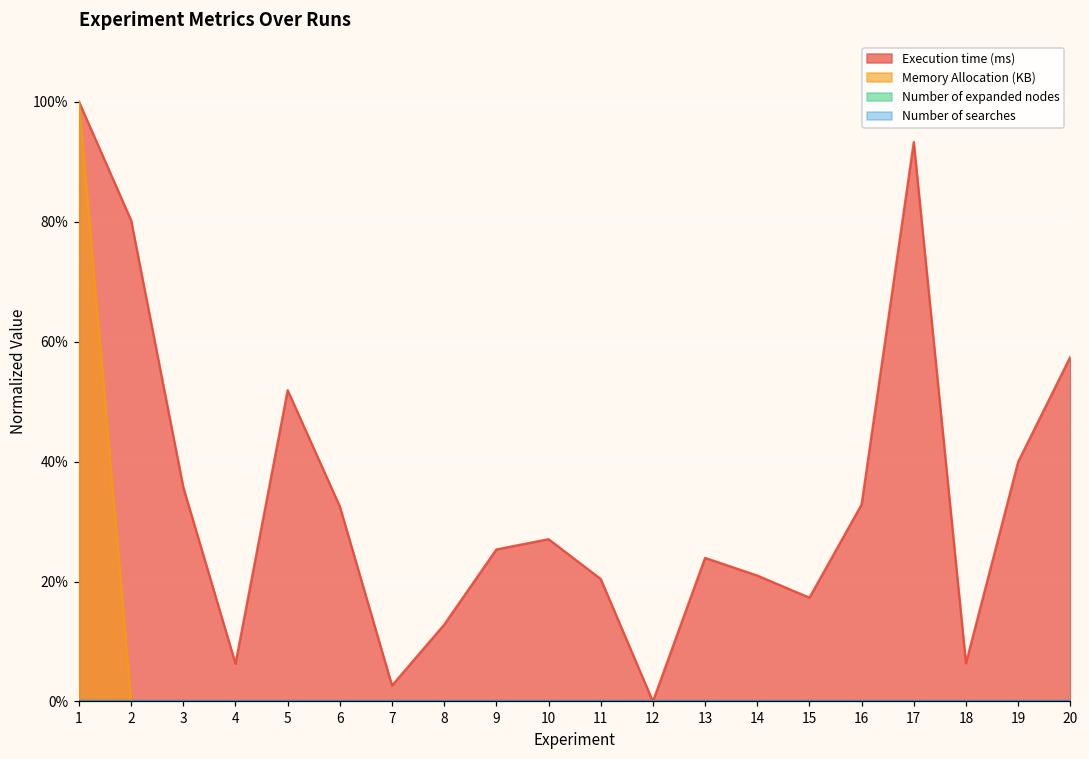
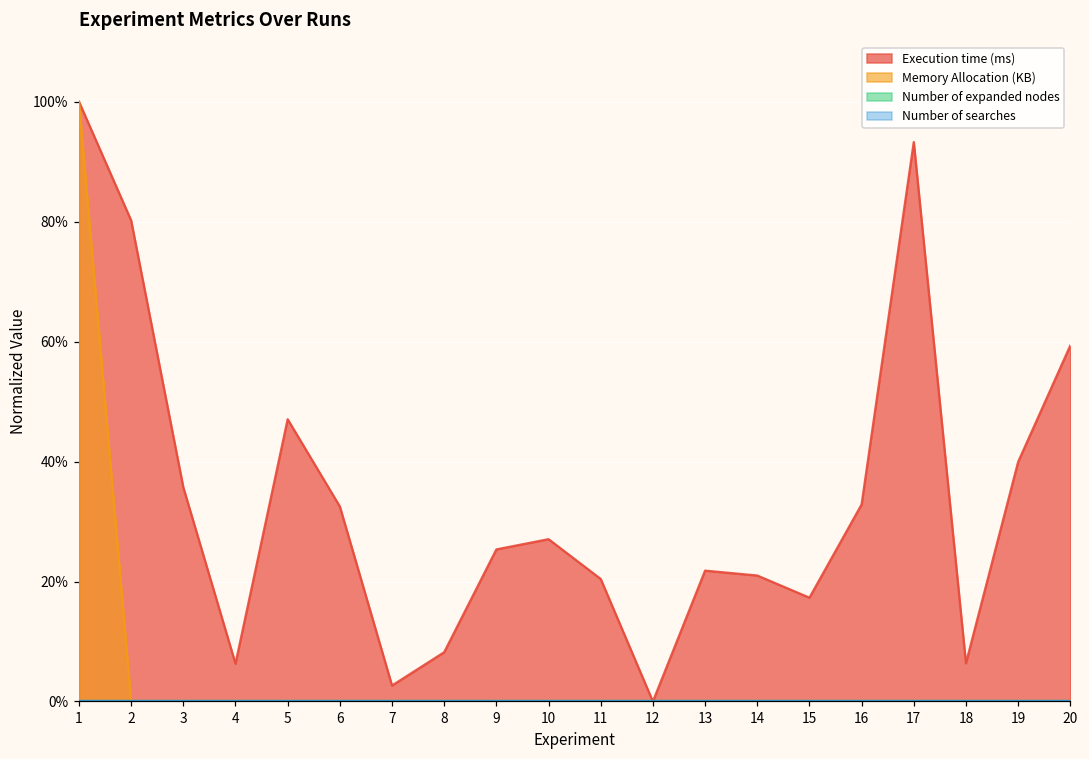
  {
    "Execution time (ms)": {
      "2": "80%",
      "3": "36%",
      "4": "6%",
-     "5": "52%",
+     "5": "47%",
      "6": "33%",
      "7": "3%",
-     "8": "13%",
+     "8": "8%",
      "9": "25%",
      "10": "27%",
      "11": "20%",
-     "13": "24%",
+     "13": "22%",
      "14": "21%",
      "15": "17%",
      "16": "33%",
      "17": "93%",
      "18": "6%",
      "19": "40%",
-     "20": "57%"
+     "20": "59%"
    },
    "Number of searches": {
      "1": "0%"
    }
  }
